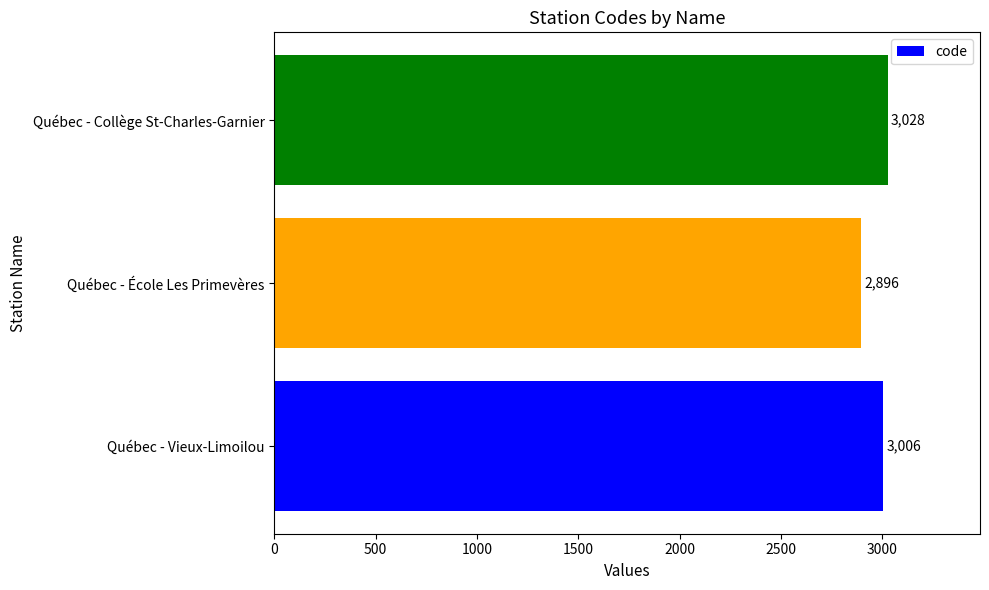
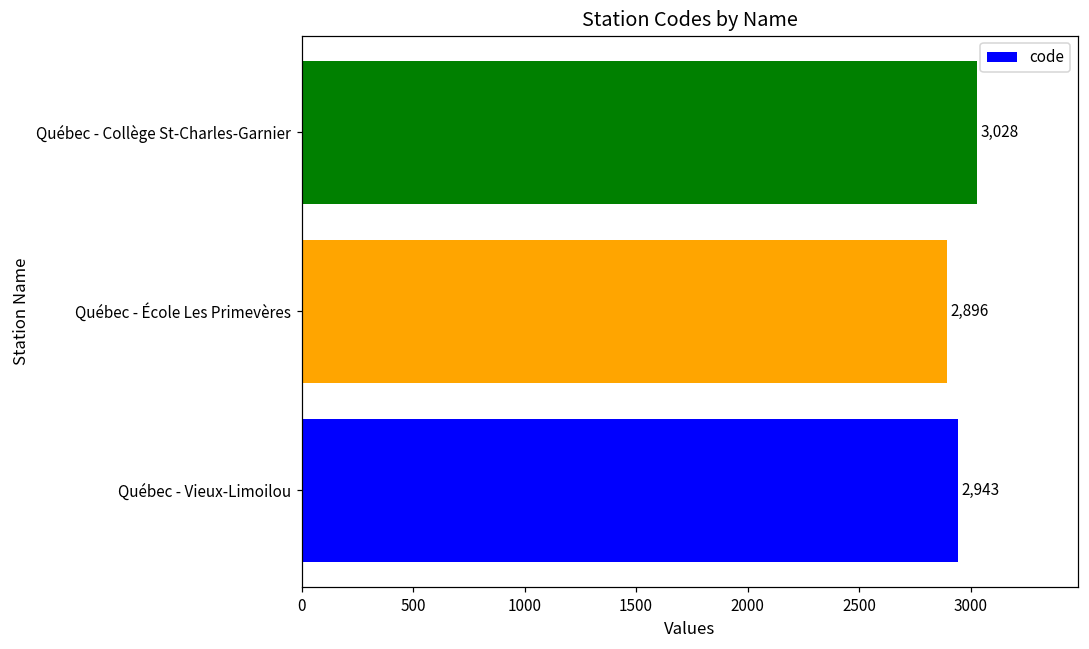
  {
    "Québec - Collège St-Charles-Garnier": "3,028",
    "Québec - École Les Primevères": "2,896",
-   "Québec - Vieux-Limoilou": "3,006"
+   "Québec - Vieux-Limoilou": "2,943"
  }
